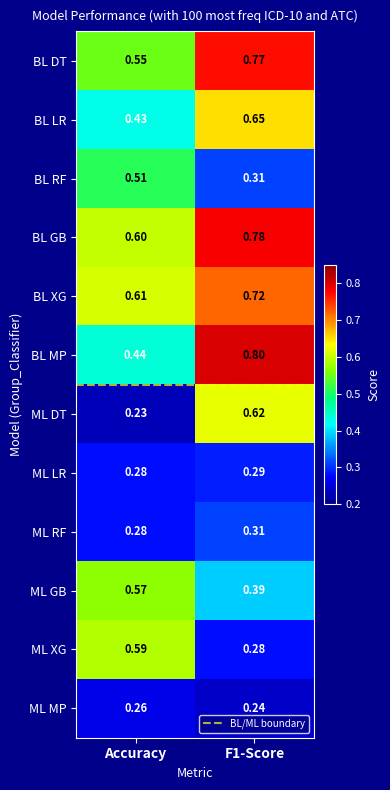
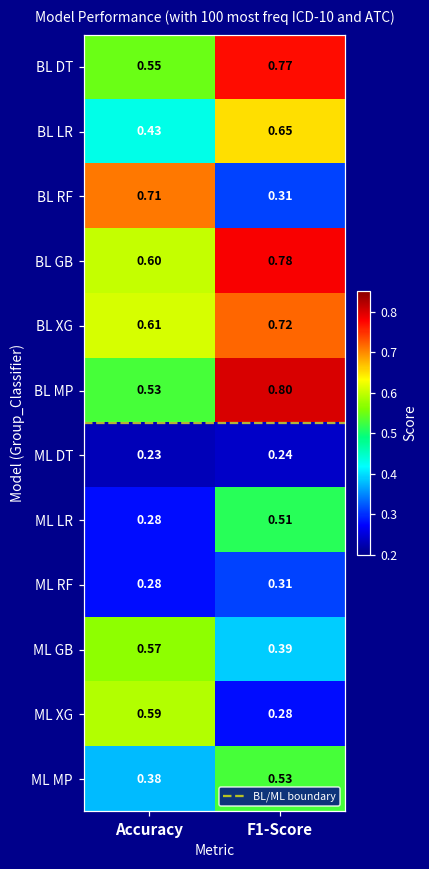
  {
    "BL DT": {
      "Accuracy": 0.55,
      "F1-Score": 0.77
    },
    "BL LR": {
      "Accuracy": 0.43,
      "F1-Score": 0.65
    },
    "BL RF": {
-     "Accuracy": 0.51,
+     "Accuracy": 0.71,
      "F1-Score": 0.31
    },
    "BL GB": {
      "Accuracy": 0.60,
      "F1-Score": 0.78
    },
    "BL XG": {
      "Accuracy": 0.61,
      "F1-Score": 0.72
    },
    "BL MP": {
-     "Accuracy": 0.44,
+     "Accuracy": 0.53,
      "F1-Score": 0.80
    },
    "ML DT": {
      "Accuracy": 0.23,
-     "F1-Score": 0.62
+     "F1-Score": 0.24
    },
    "ML LR": {
      "Accuracy": 0.28,
-     "F1-Score": 0.29
+     "F1-Score": 0.51
    },
    "ML RF": {
      "Accuracy": 0.28,
      "F1-Score": 0.31
    },
    "ML GB": {
      "Accuracy": 0.57,
      "F1-Score": 0.39
    },
    "ML XG": {
      "Accuracy": 0.59,
      "F1-Score": 0.28
    },
    "ML MP": {
-     "Accuracy": 0.26,
-     "F1-Score": 0.24
+     "Accuracy": 0.38,
+     "F1-Score": 0.53
    }
  }
